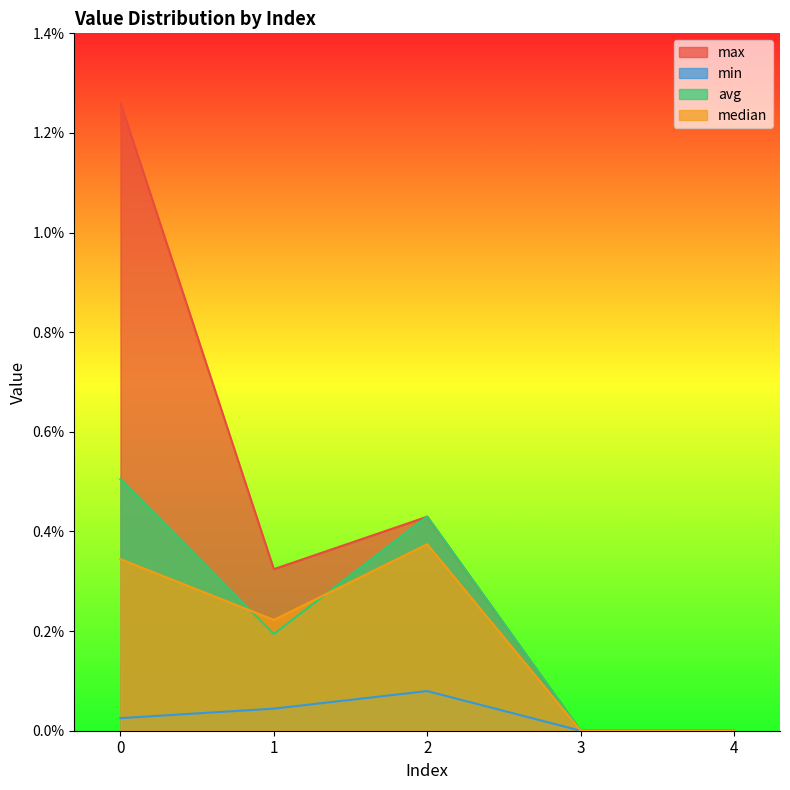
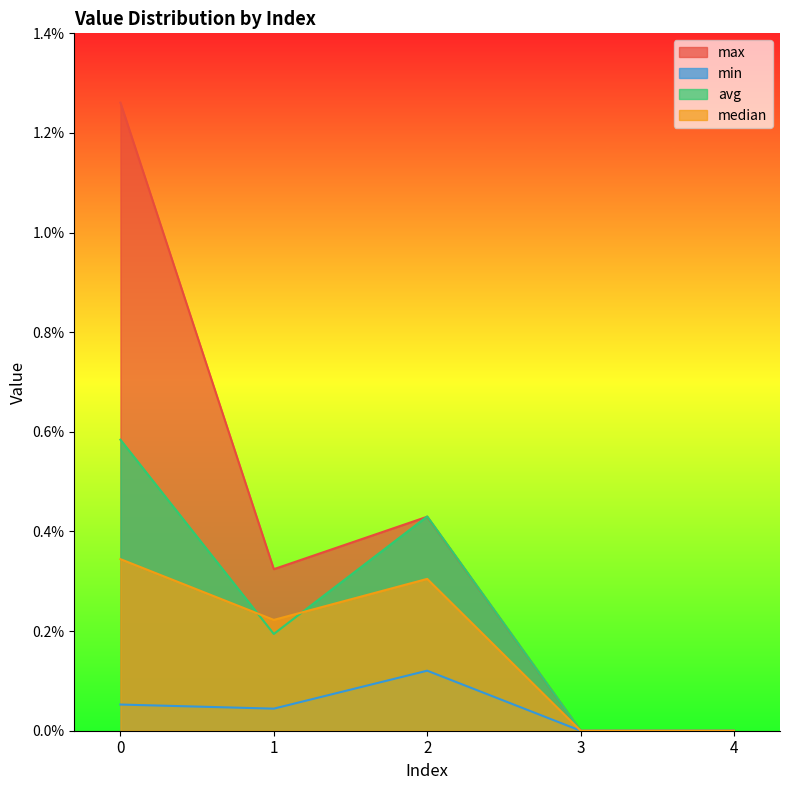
  {
    "max": {
      "0": "1.26%",
      "1": "0.32%"
    },
    "min": {
-     "0": "0.03%",
+     "0": "0.05%",
      "1": "0.04%",
-     "2": "0.08%"
+     "2": "0.12%"
    },
    "avg": {
-     "0": "0.50%",
+     "0": "0.58%",
      "1": "0.19%"
    },
    "median": {
      "0": "0.34%",
      "1": "0.22%",
-     "2": "0.37%"
+     "2": "0.30%"
    }
  }
